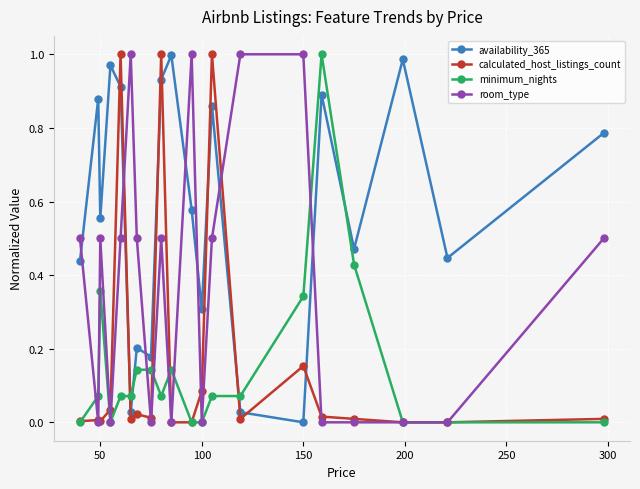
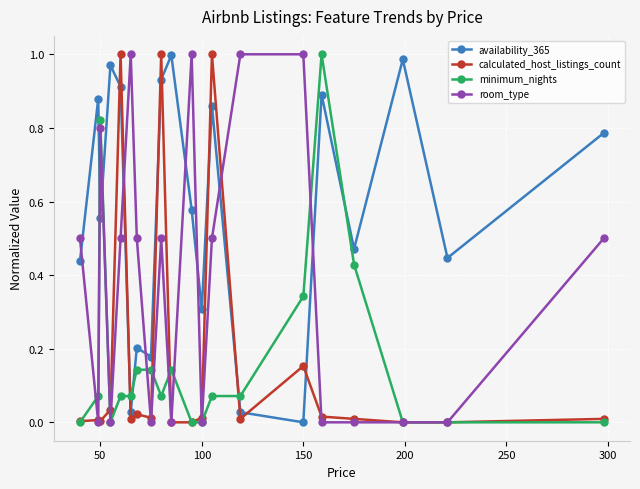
  {
    "availability_365": {
      "50": 0.55,
      "100": 0.31,
      "150": 0.00
    },
    "calculated_host_listings_count": {
-     "100": 0.09,
+     "100": 0.01,
      "150": 0.15
    },
    "minimum_nights": {
-     "50": 0.36,
+     "50": 0.82,
      "150": 0.34
    },
    "room_type": {
-     "50": 0.5,
+     "50": 0.8,
      "150": 1.0
    }
  }
